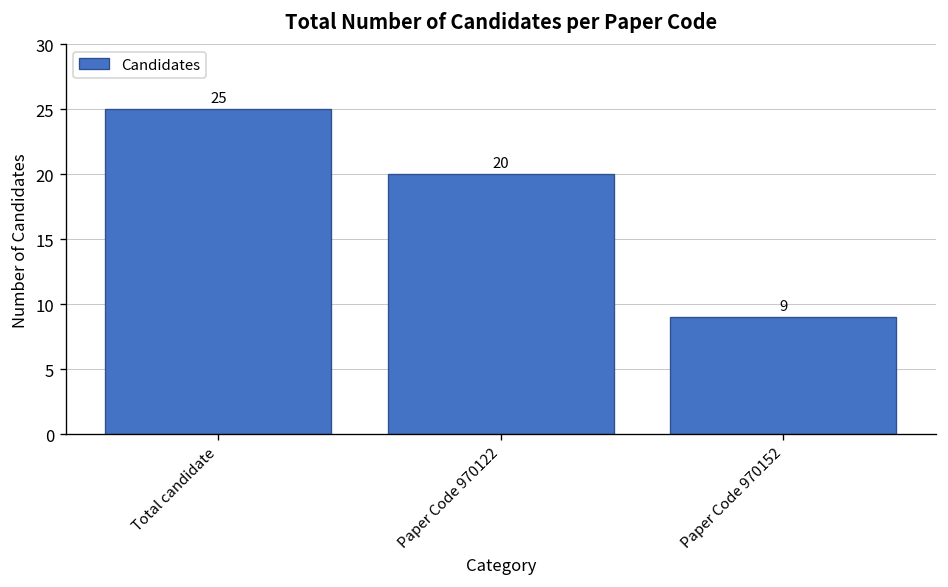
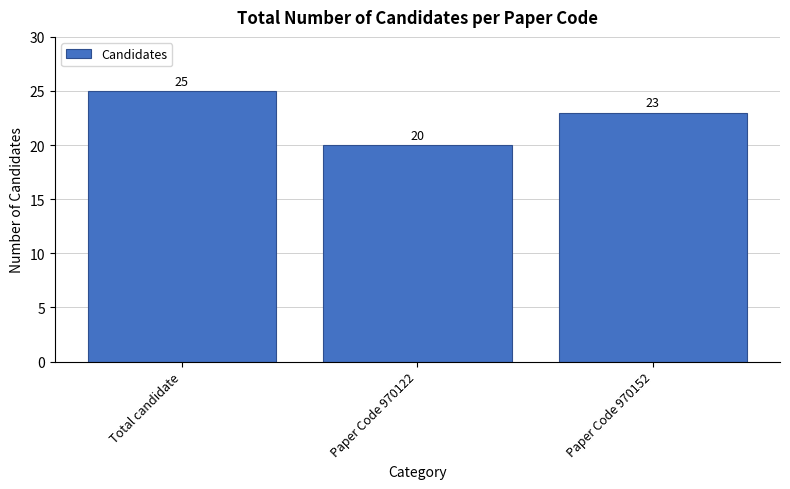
  {
    "Total candidate": 25,
    "Paper Code 970122": 20,
-   "Paper Code 970152": 9
+   "Paper Code 970152": 23
  }
